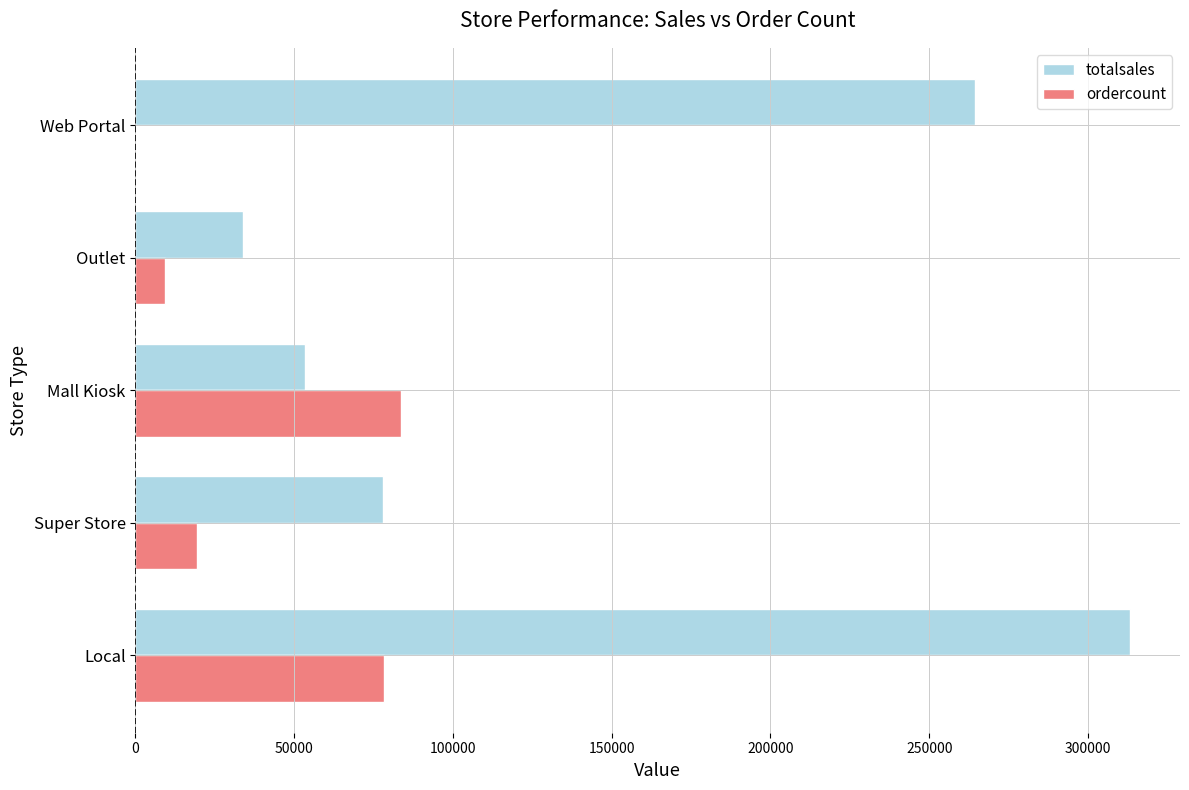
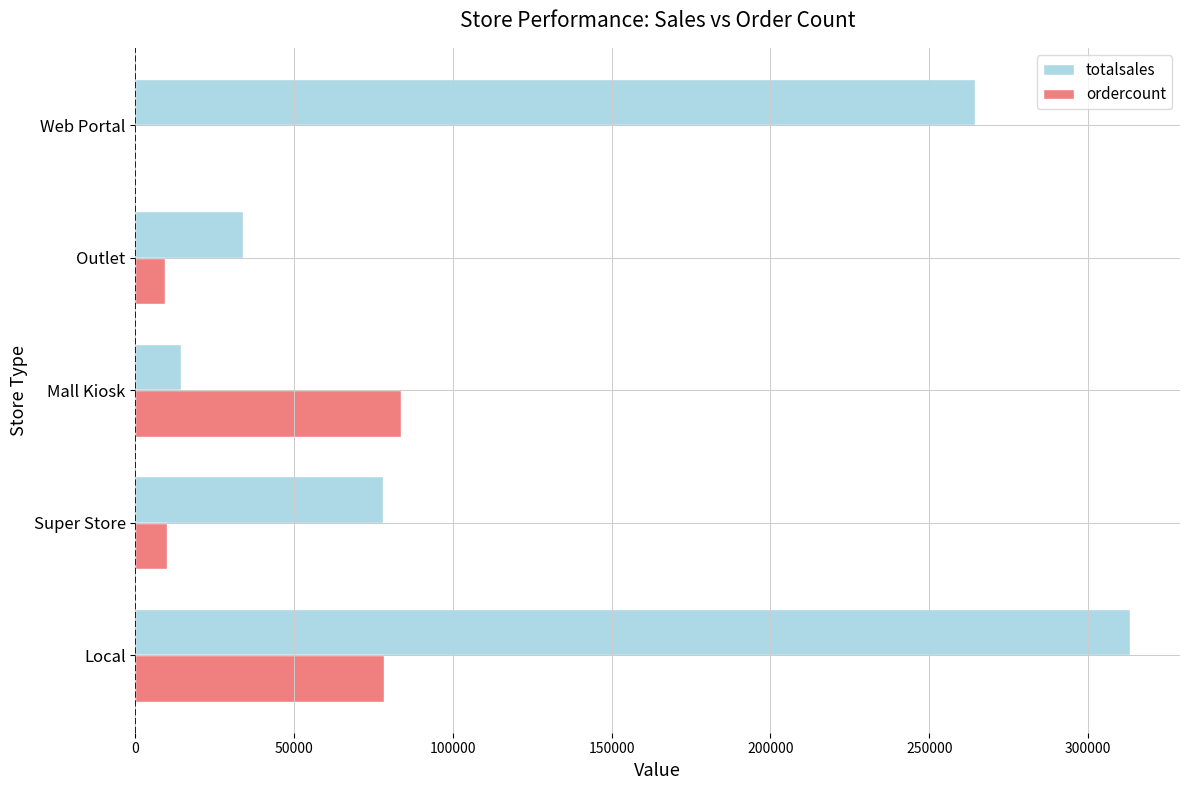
  {
    "totalsales": {
      "Web Portal": 264000,
      "Outlet": 34000,
-     "Mall Kiosk": 53000,
+     "Mall Kiosk": 14000,
      "Super Store": 78000,
      "Local": 313000
    },
    "ordercount": {
      "Outlet": 9000,
      "Mall Kiosk": 84000,
-     "Super Store": 19000,
+     "Super Store": 10000,
      "Local": 78000
    }
  }
